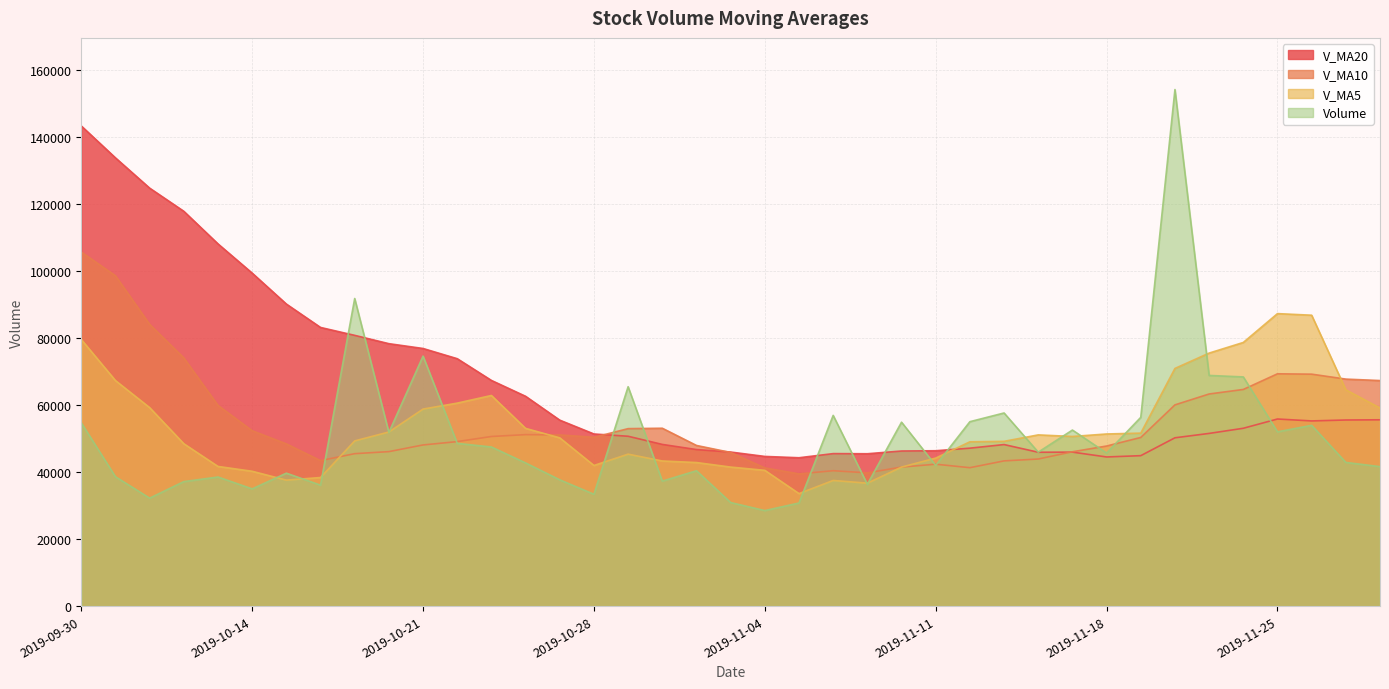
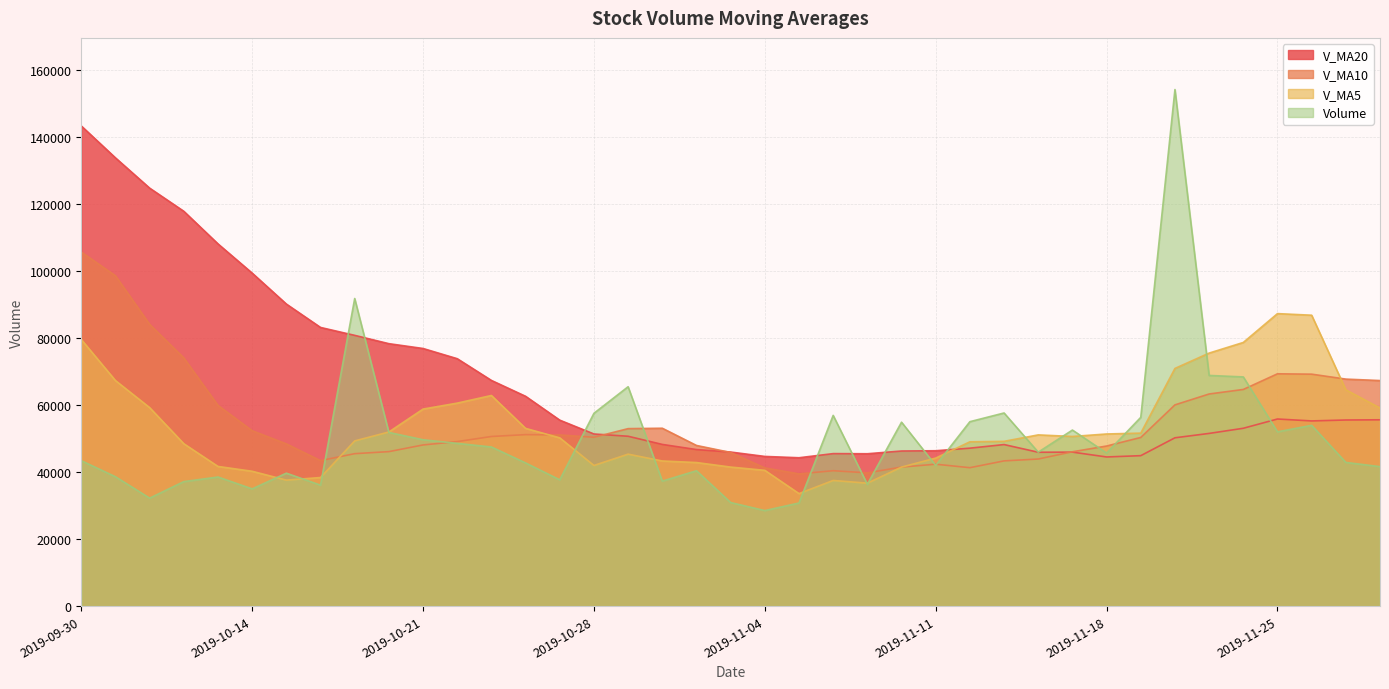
  {
    "Volume": {
-     "2019-09-30": 55000,
+     "2019-09-30": 43000,
      "2019-10-14": 35000,
-     "2019-10-21": 75000,
-     "2019-10-28": 33000,
+     "2019-10-21": 50000,
+     "2019-10-28": 58000,
      "2019-11-04": 29000,
      "2019-11-18": 46000,
      "2019-11-25": 52000
    }
  }
